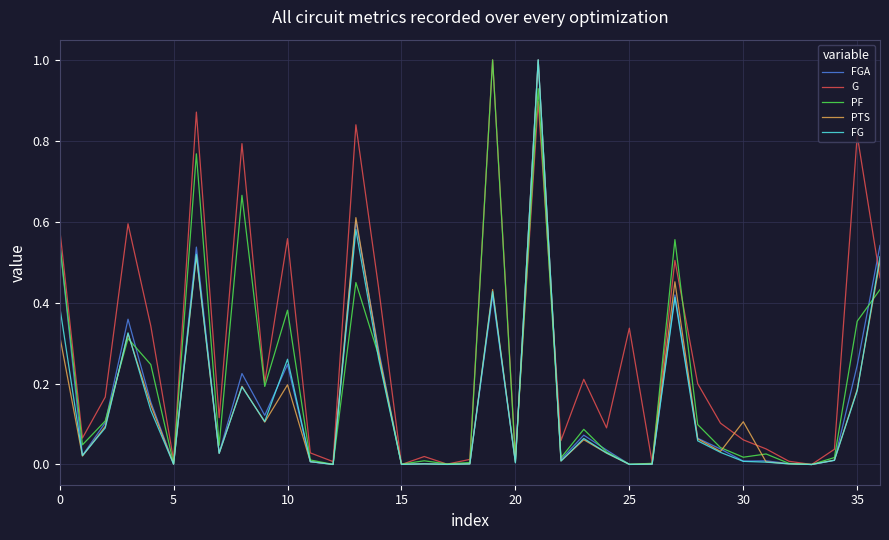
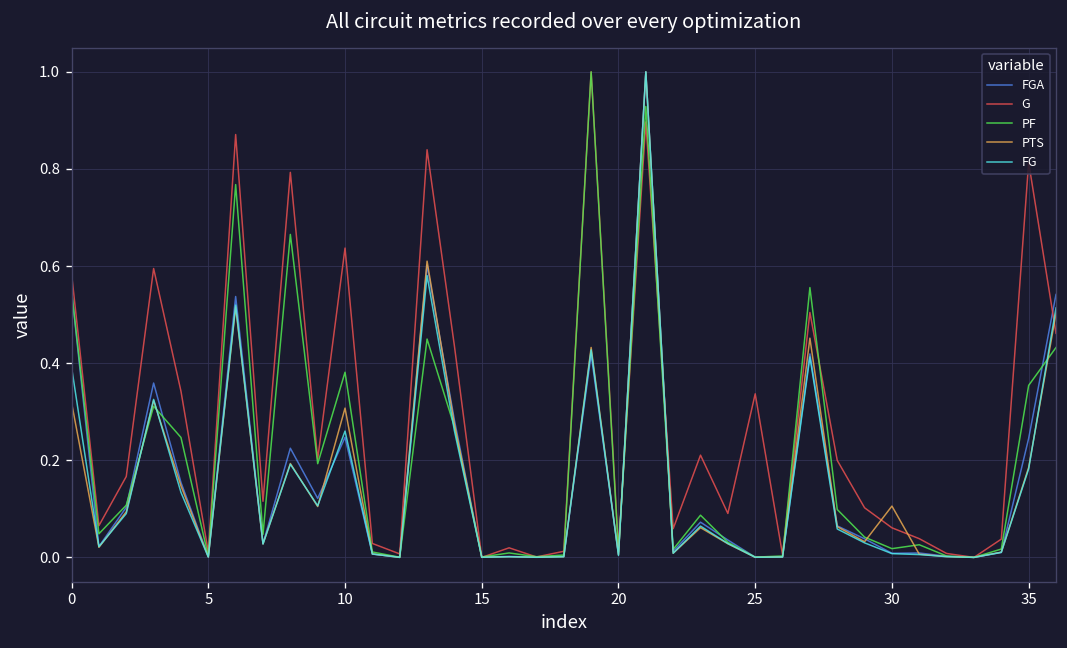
  {
    "FGA": {
      "10": 0.25,
      "35": 0.25
    },
    "G": {
      "0": 0.58,
      "5": 0.01,
-     "10": 0.56,
+     "10": 0.64,
      "20": 0.02,
      "25": 0.34,
      "30": 0.06
    },
    "PF": {
      "10": 0.38,
      "30": 0.02,
      "35": 0.35
    },
    "PTS": {
      "0": 0.32,
-     "10": 0.20,
+     "10": 0.31,
      "30": 0.11
    },
    "FG": {
      "0": 0.39,
      "10": 0.26
    }
  }
